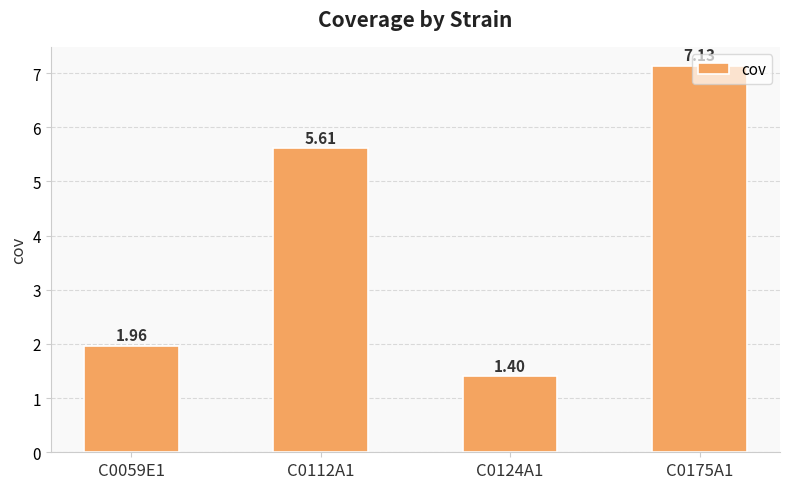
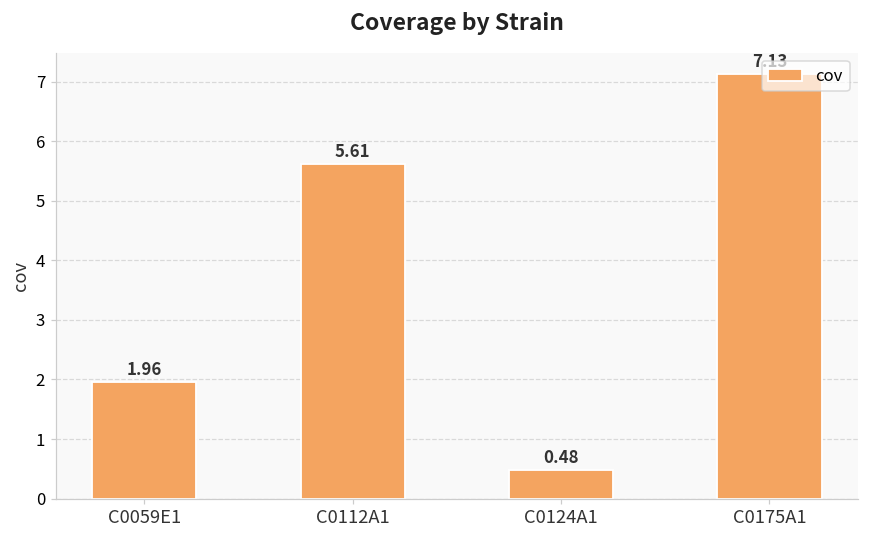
  {
    "C0059E1": 1.96,
    "C0112A1": 5.61,
-   "C0124A1": 1.40
+   "C0124A1": 0.48
  }
